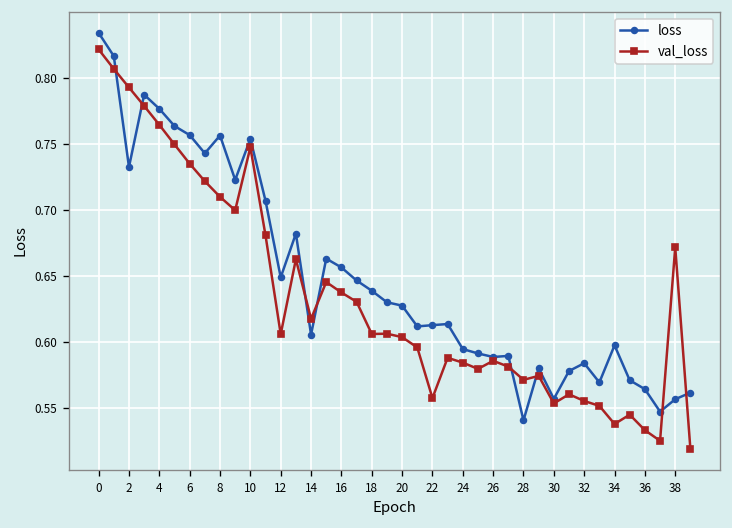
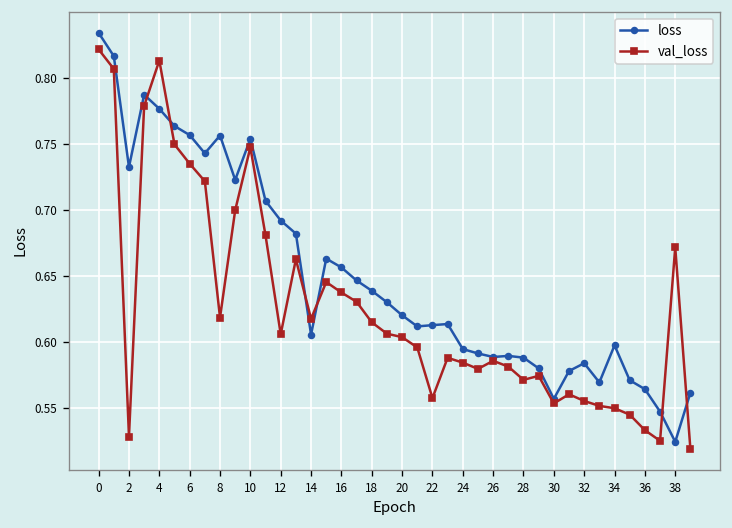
  {
    "loss": {
      "0": 0.834,
      "2": 0.733,
      "4": 0.777,
      "6": 0.757,
      "8": 0.756,
      "10": 0.754,
-     "12": 0.649,
+     "12": 0.692,
      "14": 0.606,
      "16": 0.657,
      "18": 0.639,
-     "20": 0.628,
+     "20": 0.621,
      "22": 0.613,
      "24": 0.595,
      "26": 0.589,
-     "28": 0.541,
+     "28": 0.588,
      "30": 0.557,
      "32": 0.584,
      "34": 0.598,
      "36": 0.565,
-     "38": 0.557
+     "38": 0.525
    },
    "val_loss": {
      "0": 0.822,
-     "2": 0.793,
-     "4": 0.765,
+     "2": 0.529,
+     "4": 0.813,
      "6": 0.735,
-     "8": 0.710,
+     "8": 0.619,
      "10": 0.748,
      "12": 0.606,
      "14": 0.618,
      "16": 0.638,
-     "18": 0.606,
+     "18": 0.615,
      "20": 0.604,
      "22": 0.558,
      "24": 0.585,
      "26": 0.586,
      "28": 0.572,
      "30": 0.554,
      "32": 0.556,
-     "34": 0.538,
+     "34": 0.550,
      "36": 0.534,
      "38": 0.672
    }
  }
